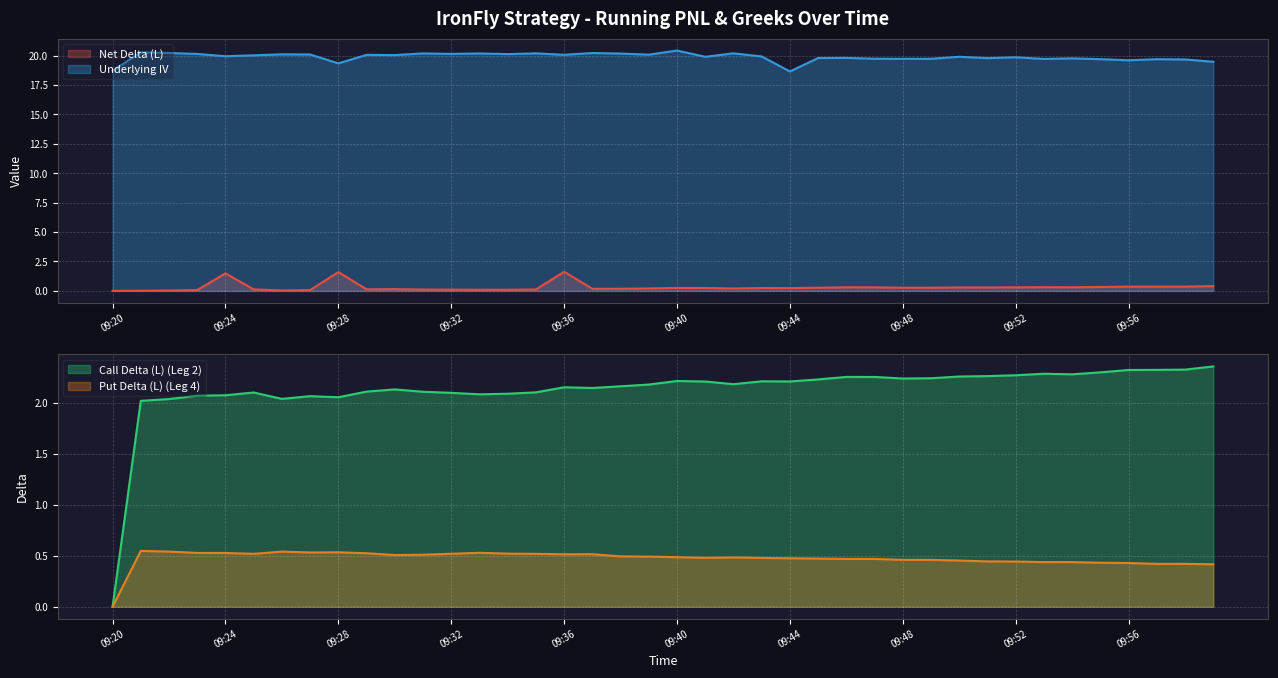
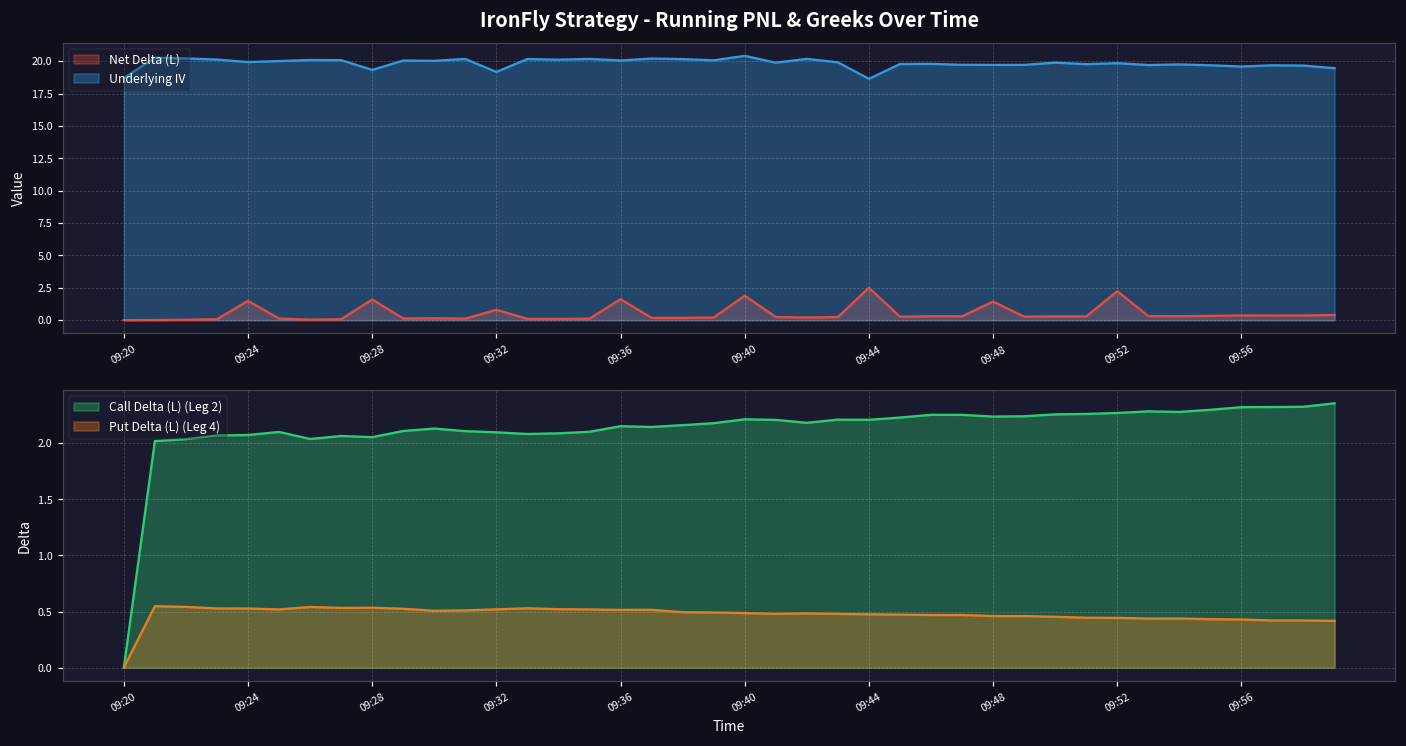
  {
    "IronFly Strategy - Running PNL & Greeks Over Time": {
      "Net Delta (L)": {
        "09:20": 0.0,
        "09:24": 1.5,
        "09:28": 1.6,
-       "09:32": 0.1,
+       "09:32": 0.8,
        "09:36": 1.6,
-       "09:40": 0.2,
-       "09:44": 0.2,
-       "09:48": 0.3,
-       "09:52": 0.3,
+       "09:40": 1.9,
+       "09:44": 2.5,
+       "09:48": 1.4,
+       "09:52": 2.2,
        "09:56": 0.4
      },
      "Underlying IV": {
        "09:24": 19.9,
        "09:28": 19.3,
-       "09:32": 20.1,
+       "09:32": 19.2,
        "09:36": 20.1,
        "09:40": 20.4,
        "09:44": 18.6,
        "09:48": 19.7,
        "09:52": 19.9,
        "09:56": 19.6
      }
    }
  }
